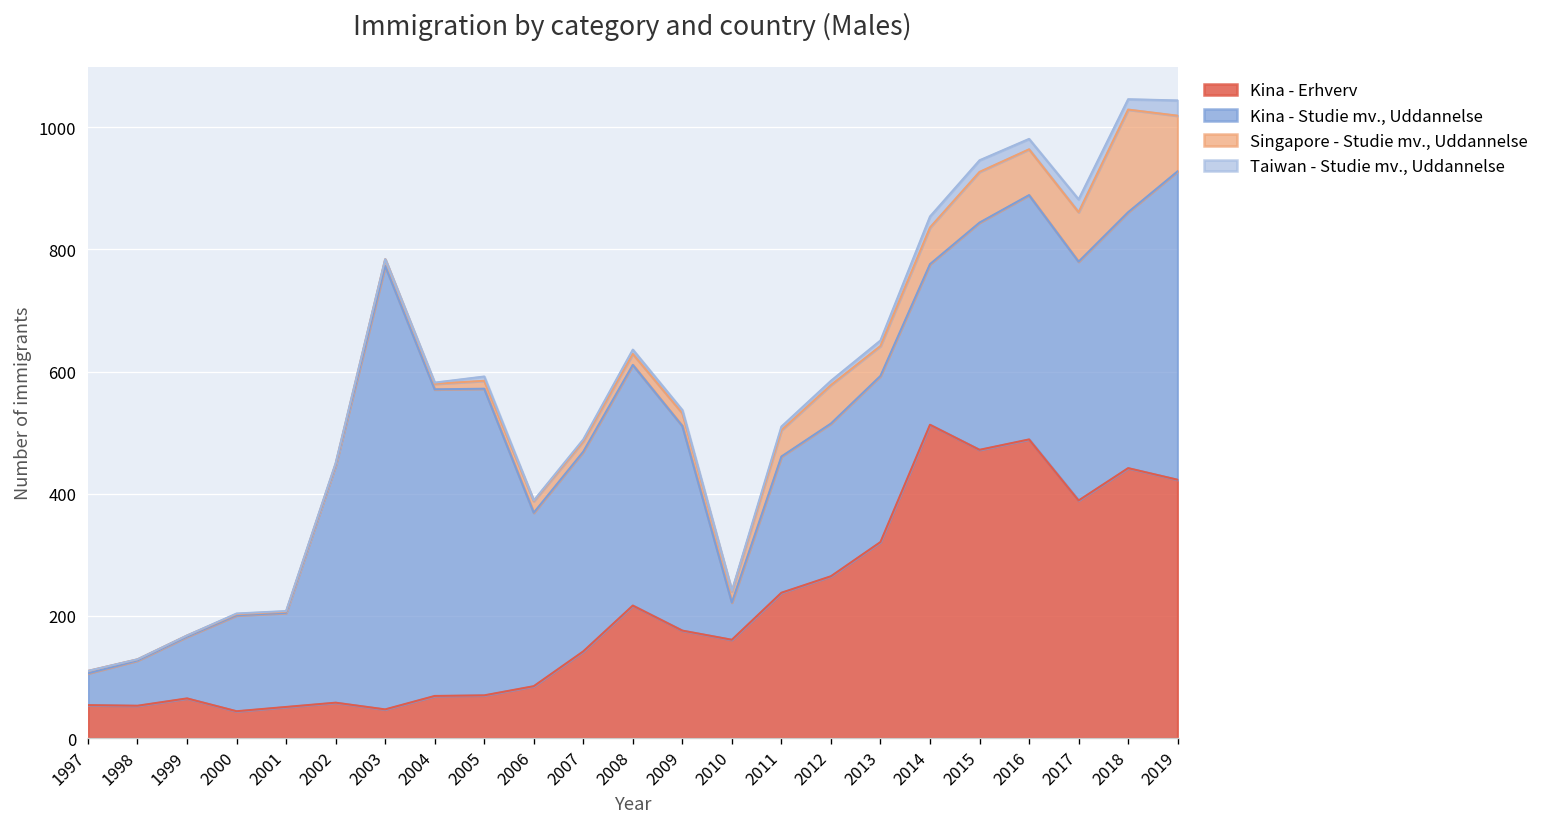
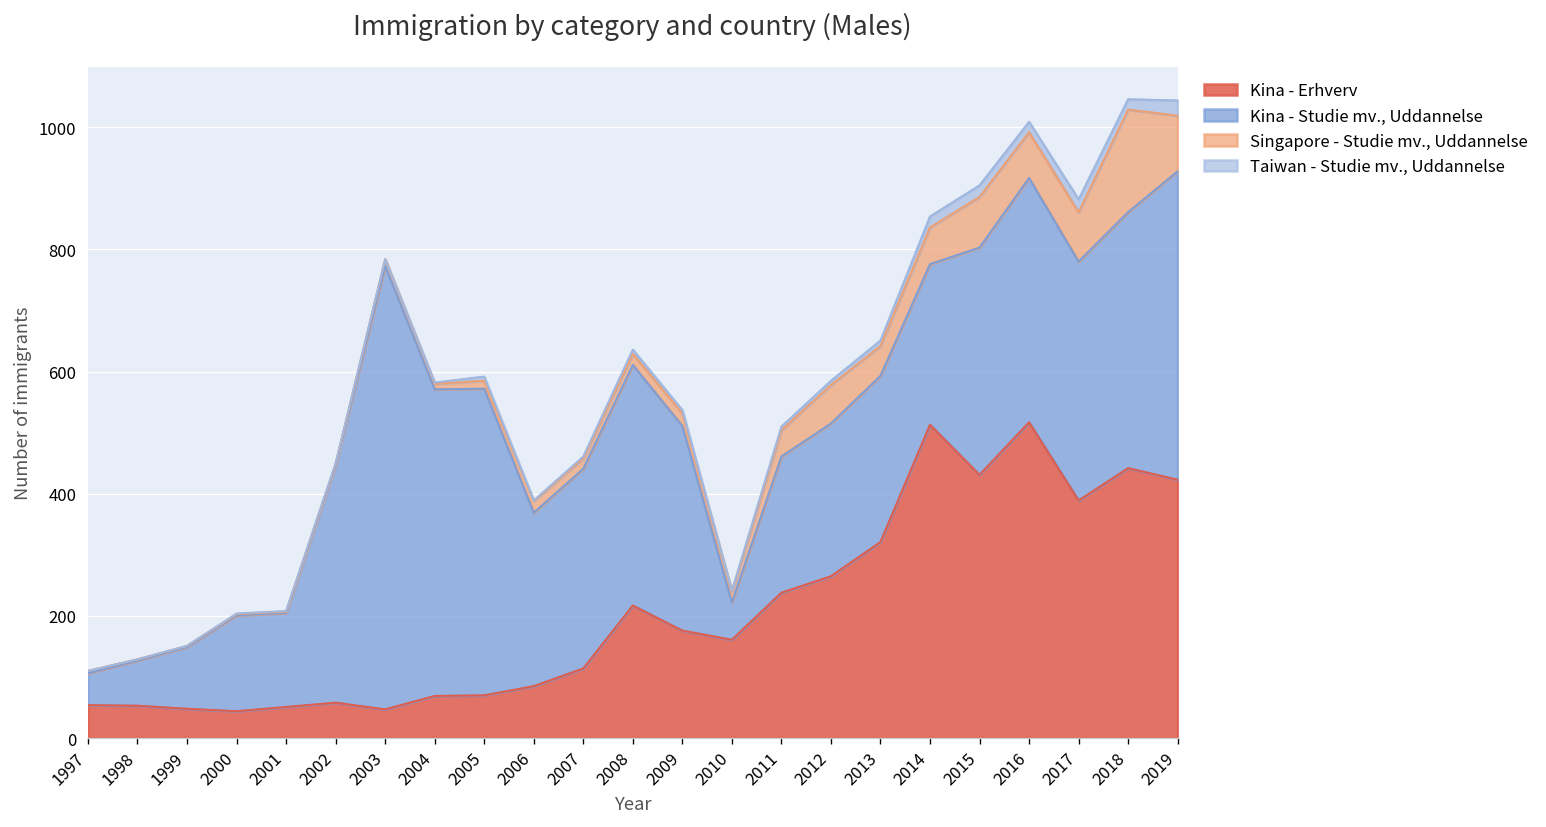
  {
    "Kina - Erhverv": {
      "1997": 50,
      "1998": 50,
-     "1999": 70,
+     "1999": 50,
      "2000": 40,
      "2001": 50,
      "2002": 60,
      "2003": 50,
      "2004": 70,
      "2005": 70,
      "2006": 90,
-     "2007": 140,
+     "2007": 110,
      "2008": 220,
      "2009": 180,
      "2010": 160,
      "2011": 240,
      "2012": 270,
      "2013": 320,
      "2014": 510,
-     "2015": 470,
-     "2016": 490,
+     "2015": 430,
+     "2016": 520,
      "2017": 390,
      "2018": 440,
      "2019": 420
    },
    "Singapore - Studie mv., Uddannelse": {
      "2005": 10,
      "2008": 20,
      "2011": 40,
      "2012": 60,
      "2013": 50,
      "2014": 60,
      "2015": 80,
      "2016": 80,
      "2017": 80,
      "2018": 170,
      "2019": 90
    }
  }
